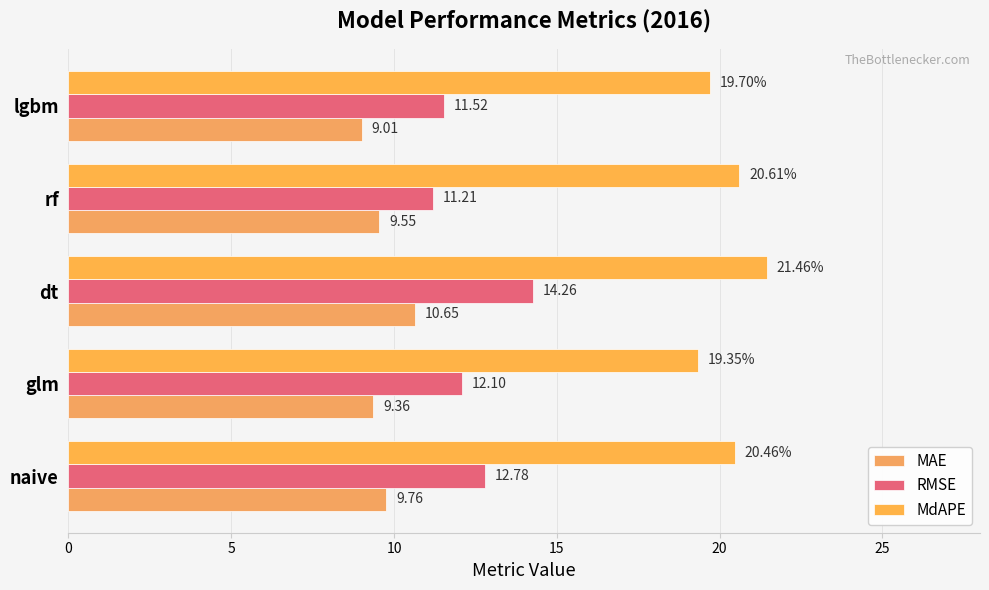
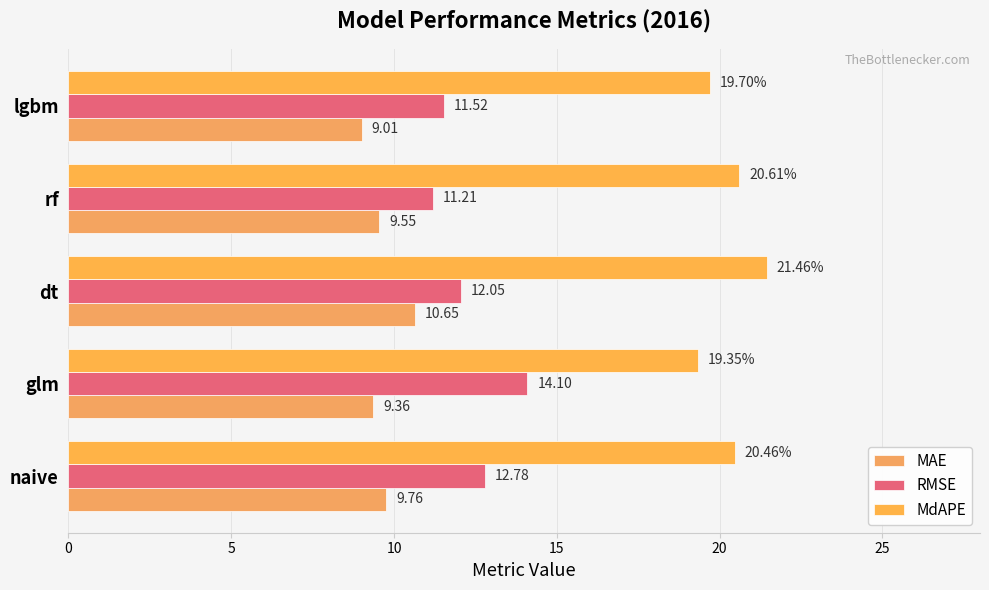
  {
    "RMSE": {
      "lgbm": 11.52,
      "rf": 11.21,
-     "dt": 14.26,
-     "glm": 12.10,
+     "dt": 12.05,
+     "glm": 14.10,
      "naive": 12.78
    }
  }
